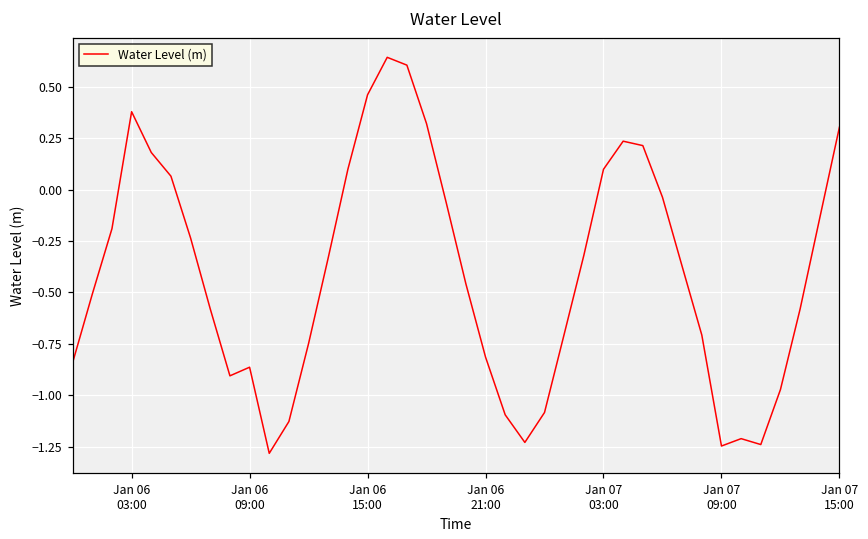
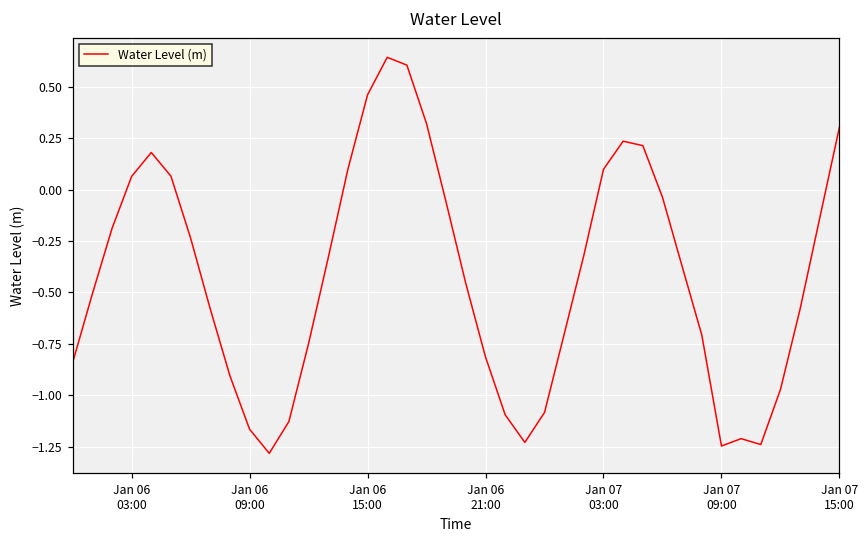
  {
-   "Jan 06 03:00": 0.38,
-   "Jan 06 09:00": -0.86,
+   "Jan 06 03:00": 0.06,
+   "Jan 06 09:00": -1.17,
    "Jan 06 15:00": 0.46,
    "Jan 06 21:00": -0.81,
    "Jan 07 03:00": 0.10,
    "Jan 07 09:00": -1.25,
    "Jan 07 15:00": 0.30
  }
